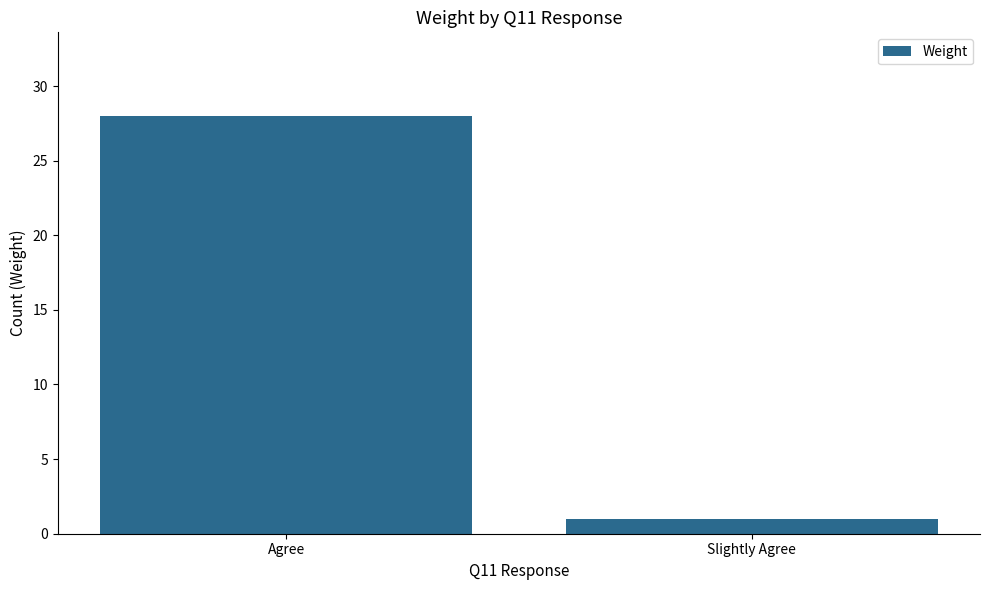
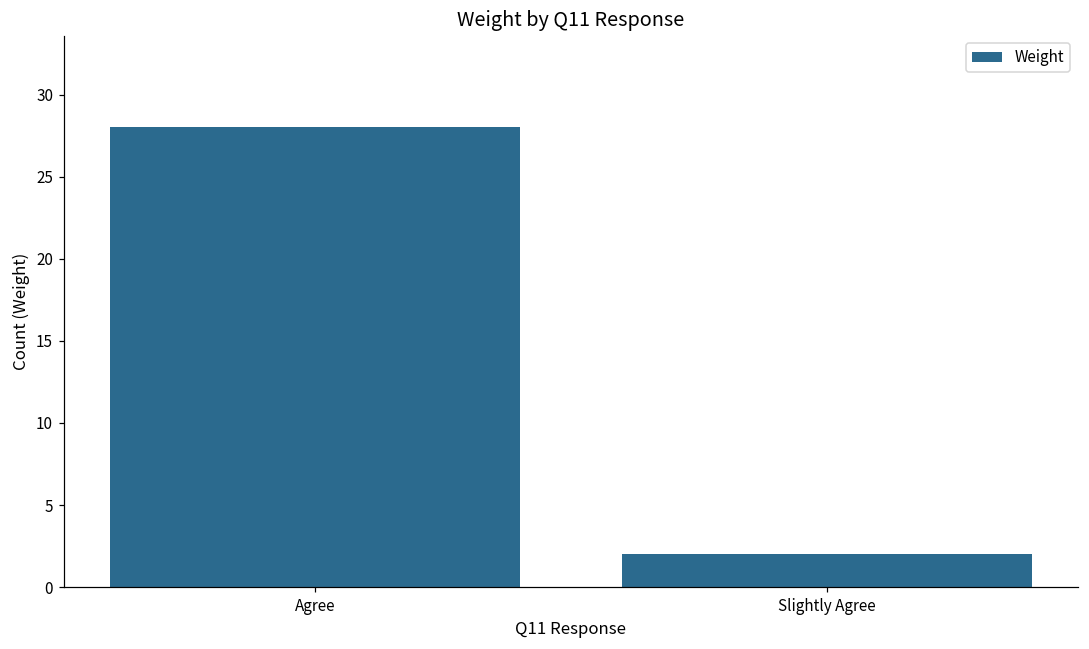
  {
    "Agree": 28,
-   "Slightly Agree": 1
+   "Slightly Agree": 2
  }
